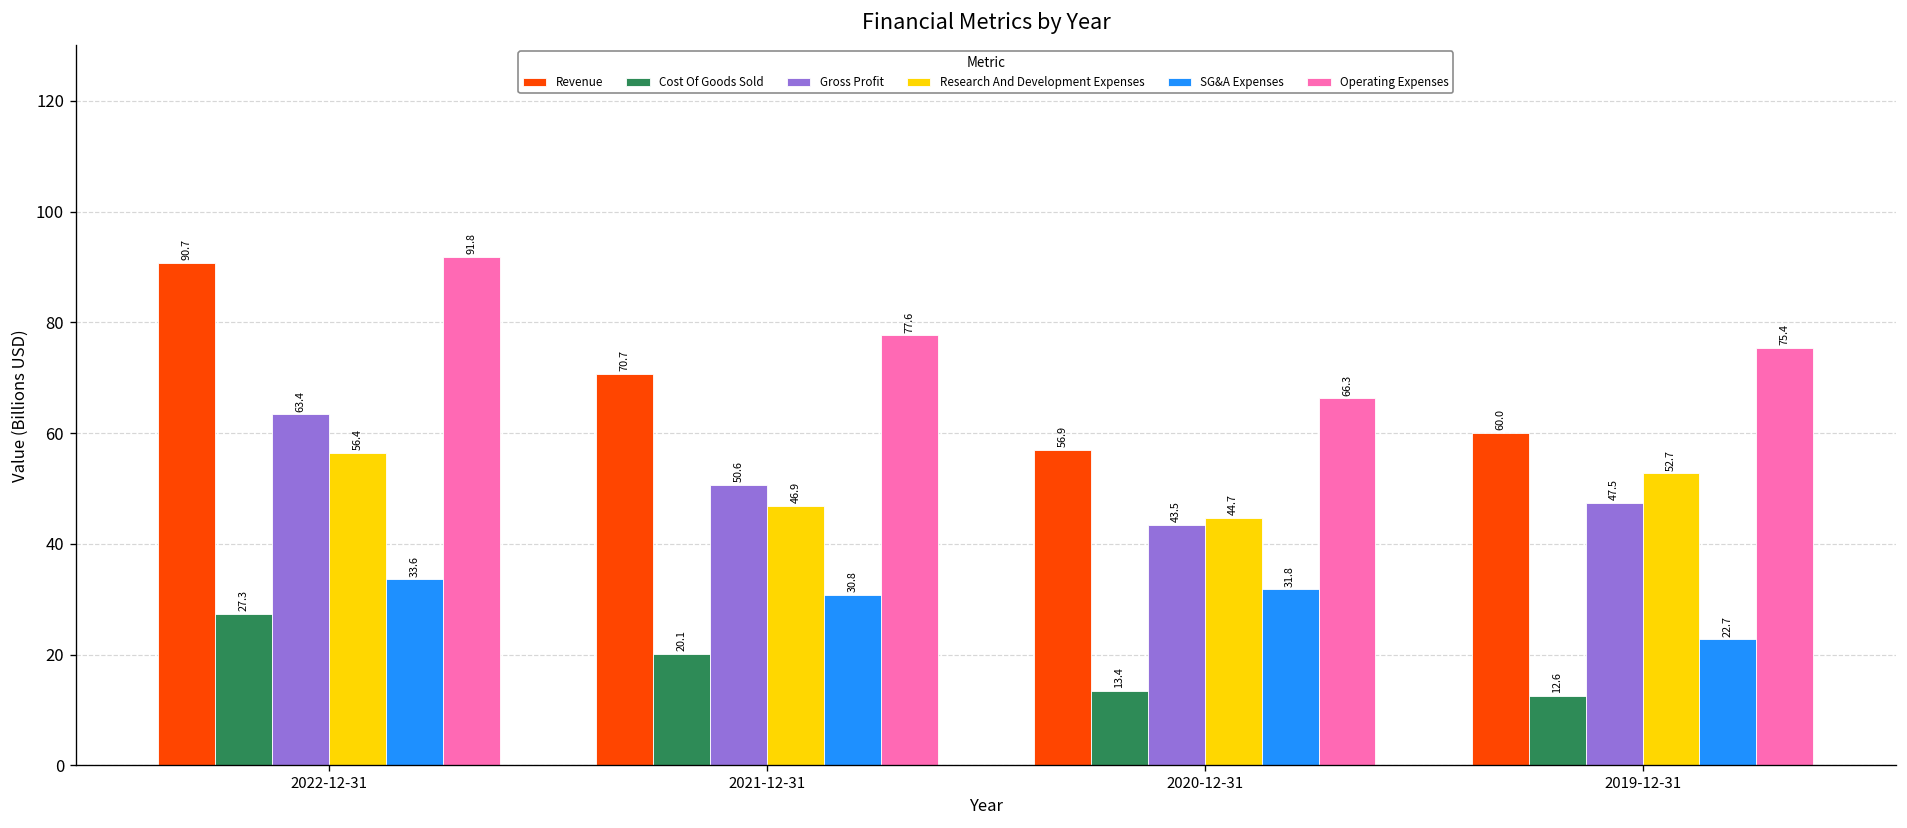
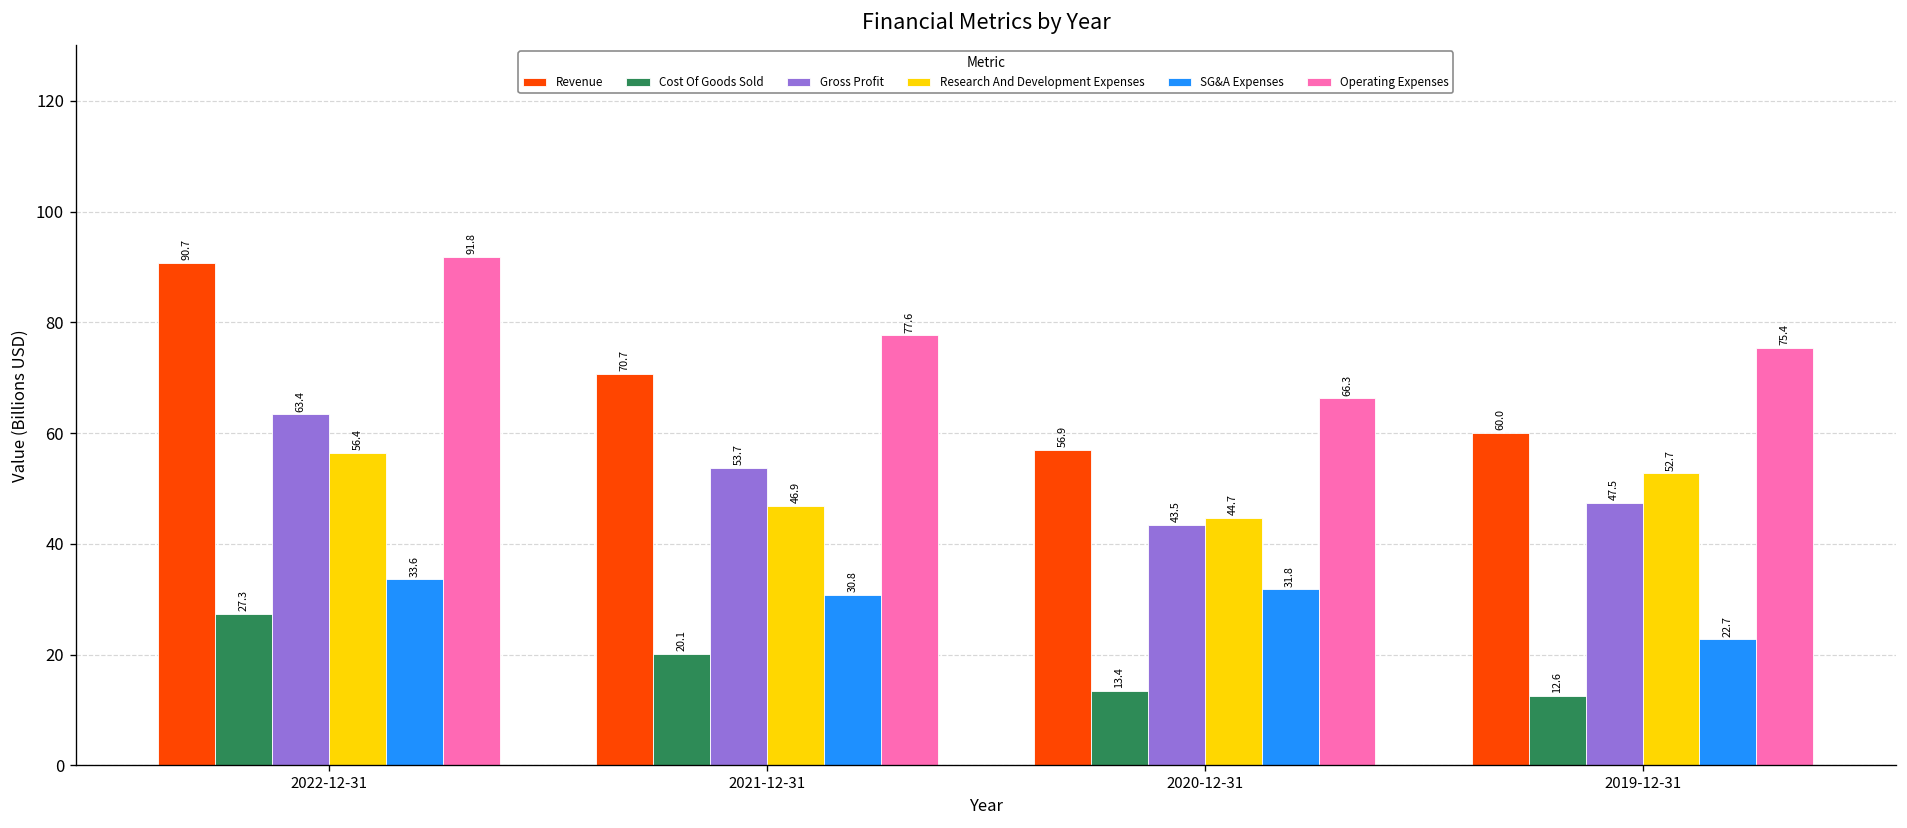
  {
    "Revenue": {
      "2022-12-31": 90.7,
      "2021-12-31": 70.7,
      "2020-12-31": 56.9,
      "2019-12-31": 60.0
    },
    "Cost Of Goods Sold": {
      "2022-12-31": 27.3,
      "2021-12-31": 20.1,
      "2020-12-31": 13.4,
      "2019-12-31": 12.6
    },
    "Gross Profit": {
      "2022-12-31": 63.4,
-     "2021-12-31": 50.6,
+     "2021-12-31": 53.7,
      "2020-12-31": 43.5,
      "2019-12-31": 47.5
    },
    "Research And Development Expenses": {
      "2022-12-31": 56.4,
      "2021-12-31": 46.9,
      "2020-12-31": 44.7,
      "2019-12-31": 52.7
    },
    "SG&A Expenses": {
      "2022-12-31": 33.6,
      "2021-12-31": 30.8,
      "2020-12-31": 31.8,
      "2019-12-31": 22.7
    },
    "Operating Expenses": {
      "2022-12-31": 91.8,
      "2021-12-31": 77.6,
      "2020-12-31": 66.3,
      "2019-12-31": 75.4
    }
  }
